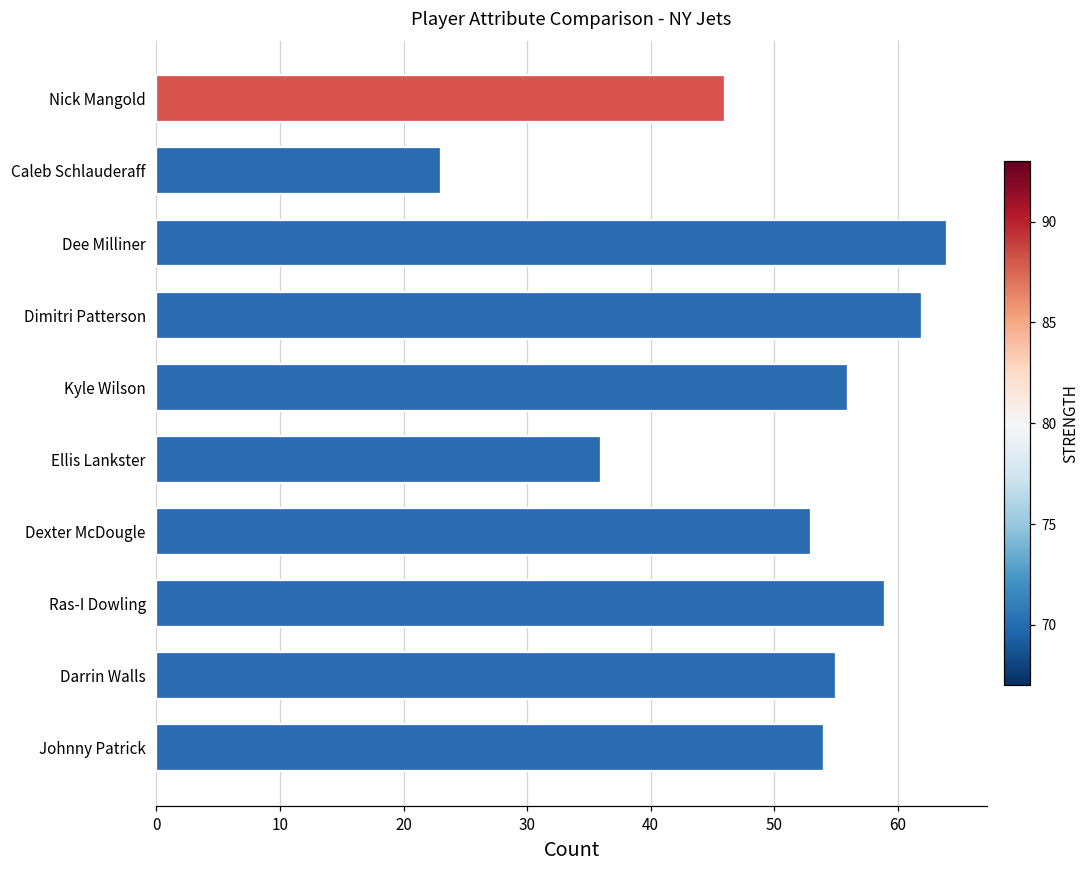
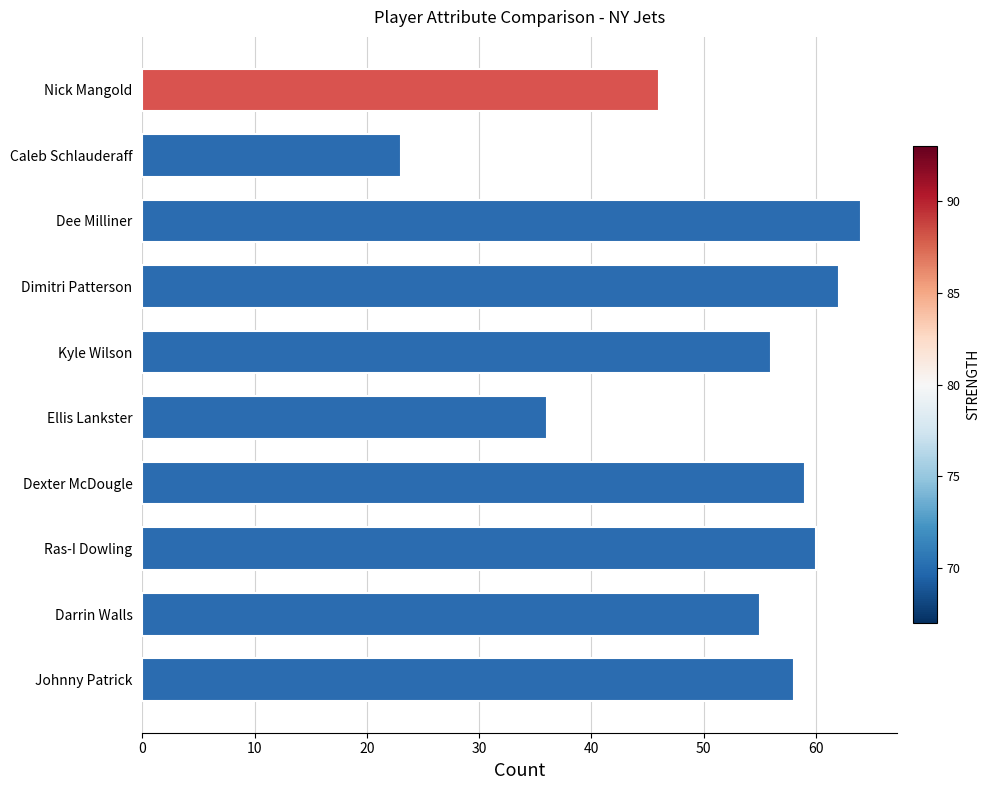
  {
    "Nick Mangold": 46,
    "Caleb Schlauderaff": 23,
    "Dee Milliner": 64,
    "Dimitri Patterson": 62,
    "Kyle Wilson": 56,
    "Ellis Lankster": 36,
-   "Dexter McDougle": 53,
-   "Ras-I Dowling": 59,
+   "Dexter McDougle": 59,
+   "Ras-I Dowling": 60,
    "Darrin Walls": 55,
-   "Johnny Patrick": 54
+   "Johnny Patrick": 58
  }
